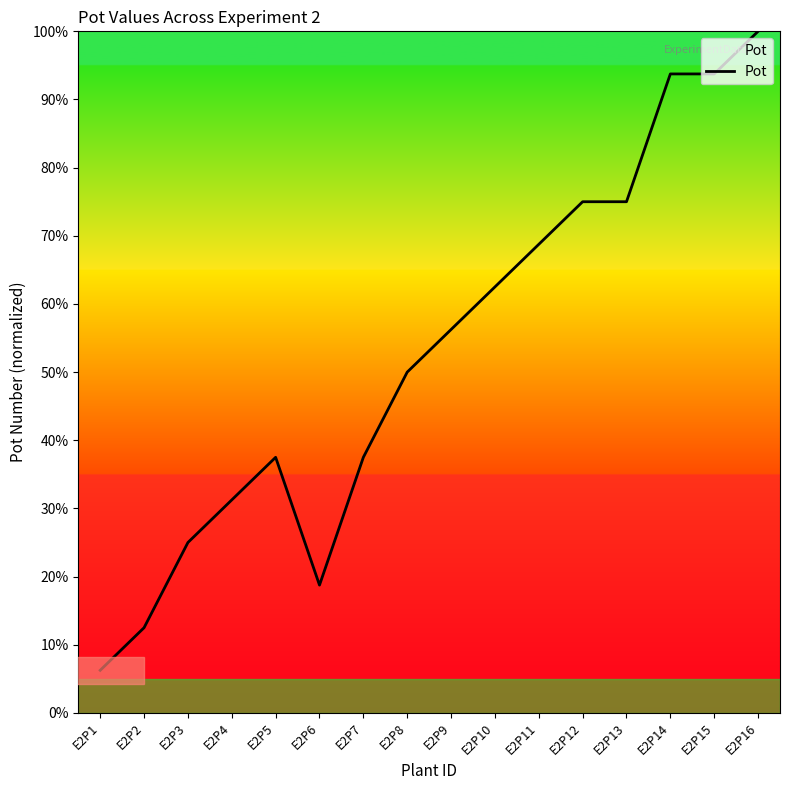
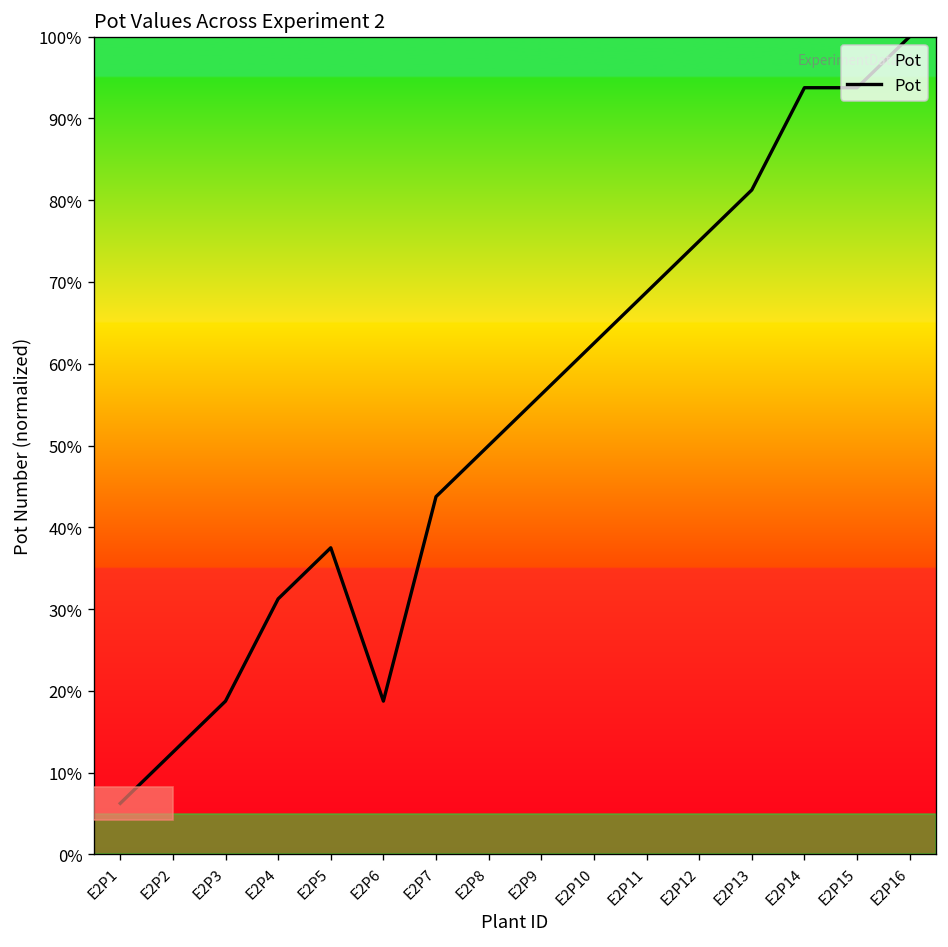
  {
    "E2P2": "13%",
-   "E2P3": "25%",
+   "E2P3": "19%",
    "E2P4": "31%",
    "E2P5": "38%",
    "E2P6": "19%",
-   "E2P7": "38%",
+   "E2P7": "44%",
    "E2P8": "50%",
    "E2P9": "56%",
    "E2P10": "63%",
    "E2P11": "69%",
    "E2P12": "75%",
-   "E2P13": "75%",
+   "E2P13": "81%",
    "E2P14": "94%",
    "E2P16": "100%"
  }
